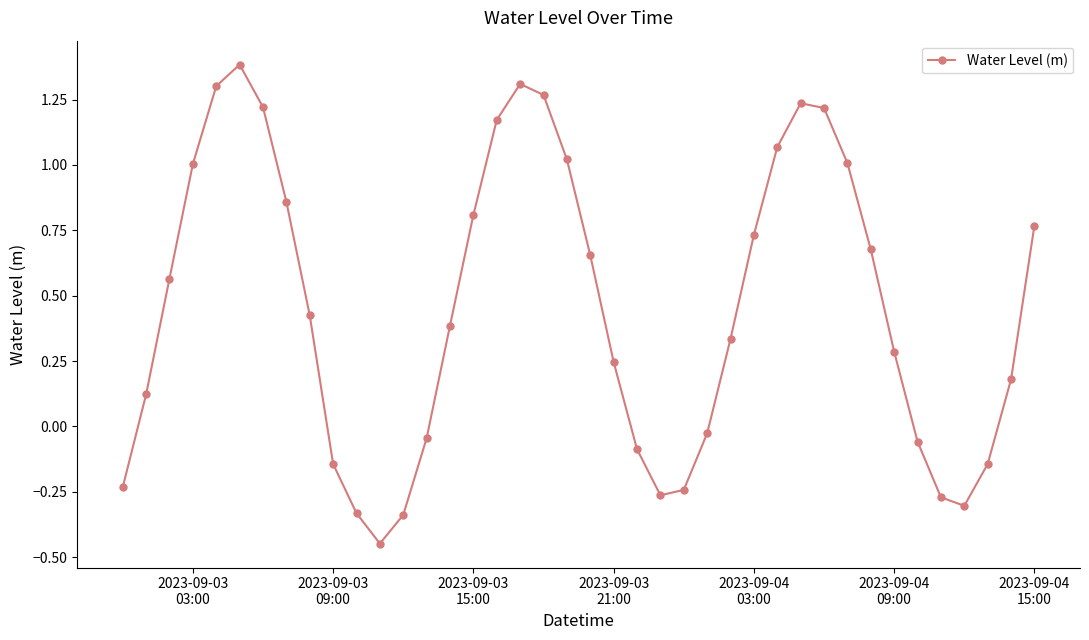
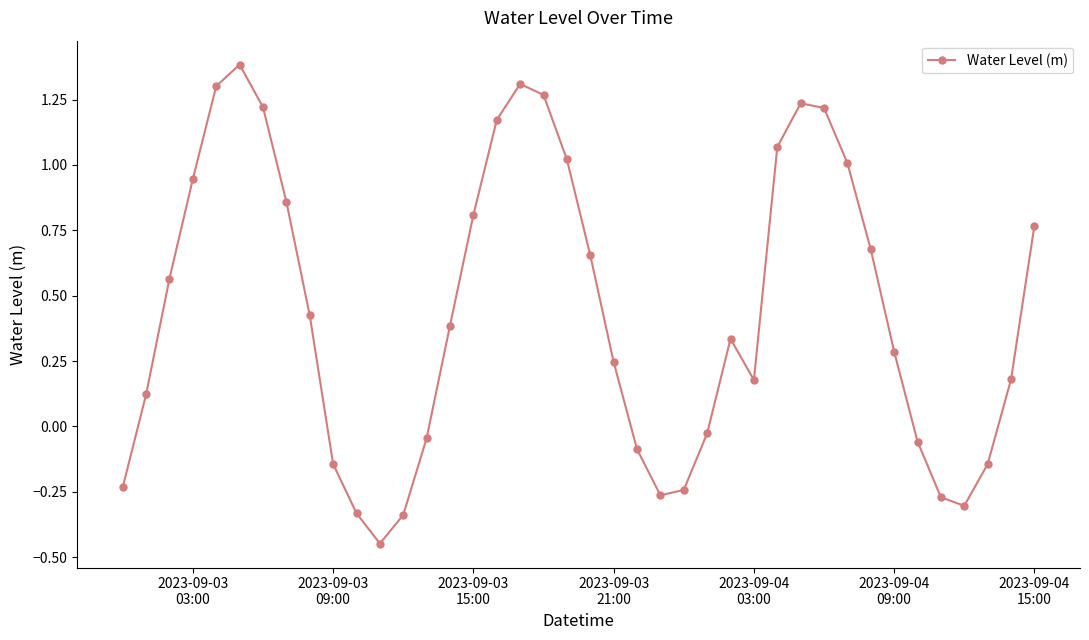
  {
-   "2023-09-03 03:00": 1.00,
+   "2023-09-03 03:00": 0.95,
    "2023-09-03 09:00": -0.14,
    "2023-09-03 15:00": 0.81,
    "2023-09-03 21:00": 0.25,
-   "2023-09-04 03:00": 0.73,
+   "2023-09-04 03:00": 0.18,
    "2023-09-04 09:00": 0.29,
    "2023-09-04 15:00": 0.77
  }
